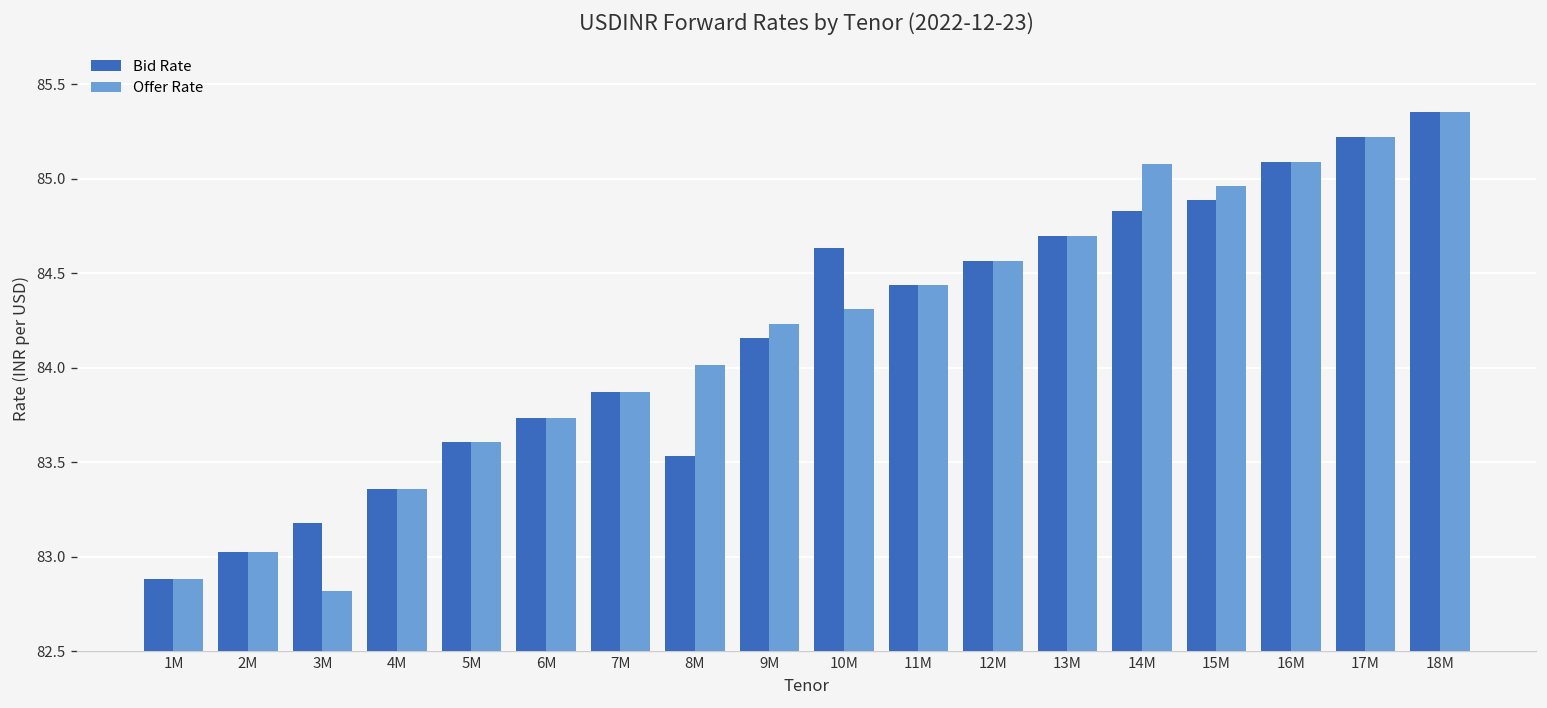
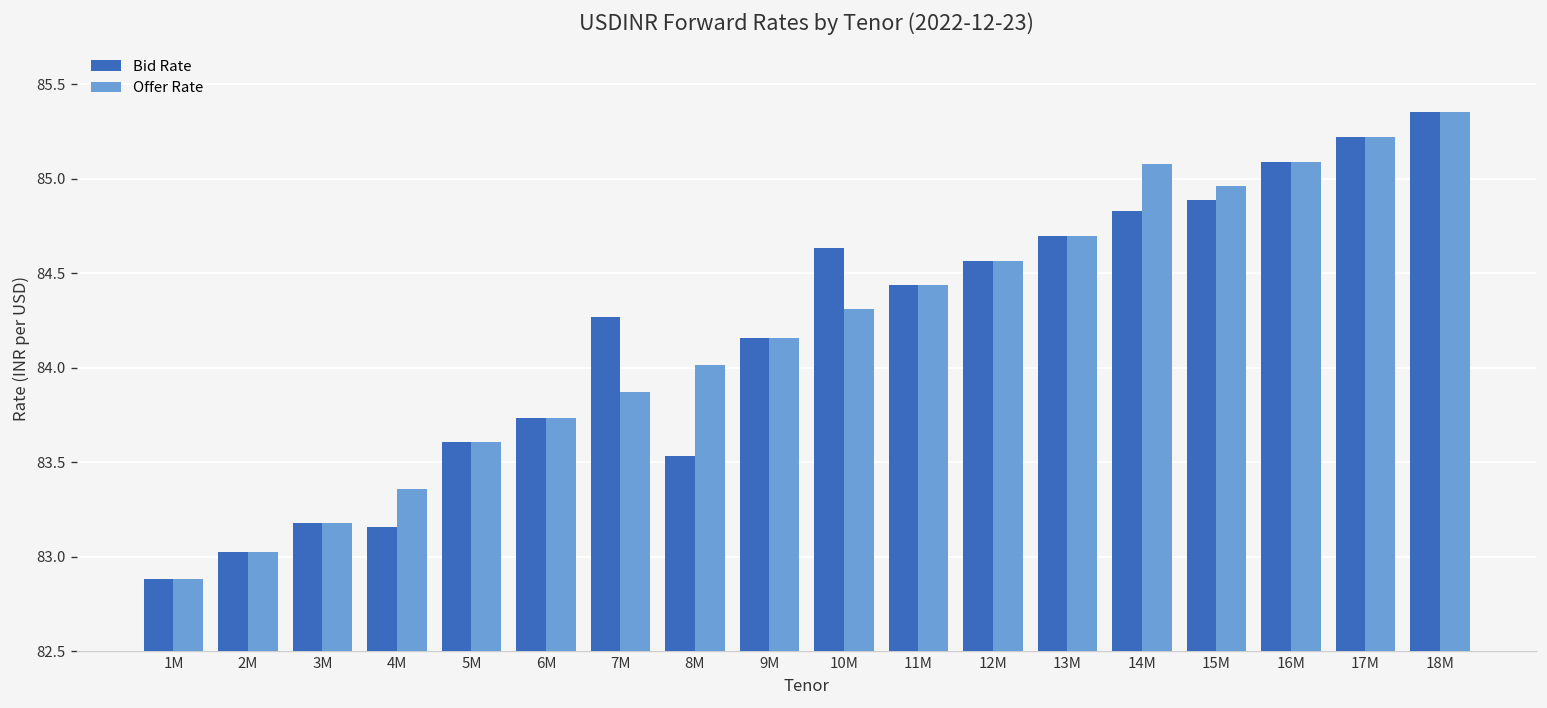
  {
    "Bid Rate": {
      "1M": 82.88,
      "2M": 83.03,
      "3M": 83.18,
-     "4M": 83.36,
+     "4M": 83.16,
      "5M": 83.61,
      "6M": 83.73,
-     "7M": 83.87,
+     "7M": 84.27,
      "8M": 83.53,
      "9M": 84.15,
      "10M": 84.63,
      "11M": 84.44,
      "12M": 84.57,
      "13M": 84.70,
      "14M": 84.83,
      "15M": 84.89,
      "16M": 85.09,
      "17M": 85.22,
      "18M": 85.35
    },
    "Offer Rate": {
      "1M": 82.88,
      "2M": 83.03,
-     "3M": 82.82,
+     "3M": 83.18,
      "4M": 83.36,
      "5M": 83.61,
      "6M": 83.73,
      "7M": 83.87,
      "8M": 84.02,
-     "9M": 84.23,
+     "9M": 84.15,
      "10M": 84.31,
      "11M": 84.44,
      "12M": 84.57,
      "13M": 84.70,
      "14M": 85.08,
      "15M": 84.96,
      "16M": 85.09,
      "17M": 85.22,
      "18M": 85.35
    }
  }
